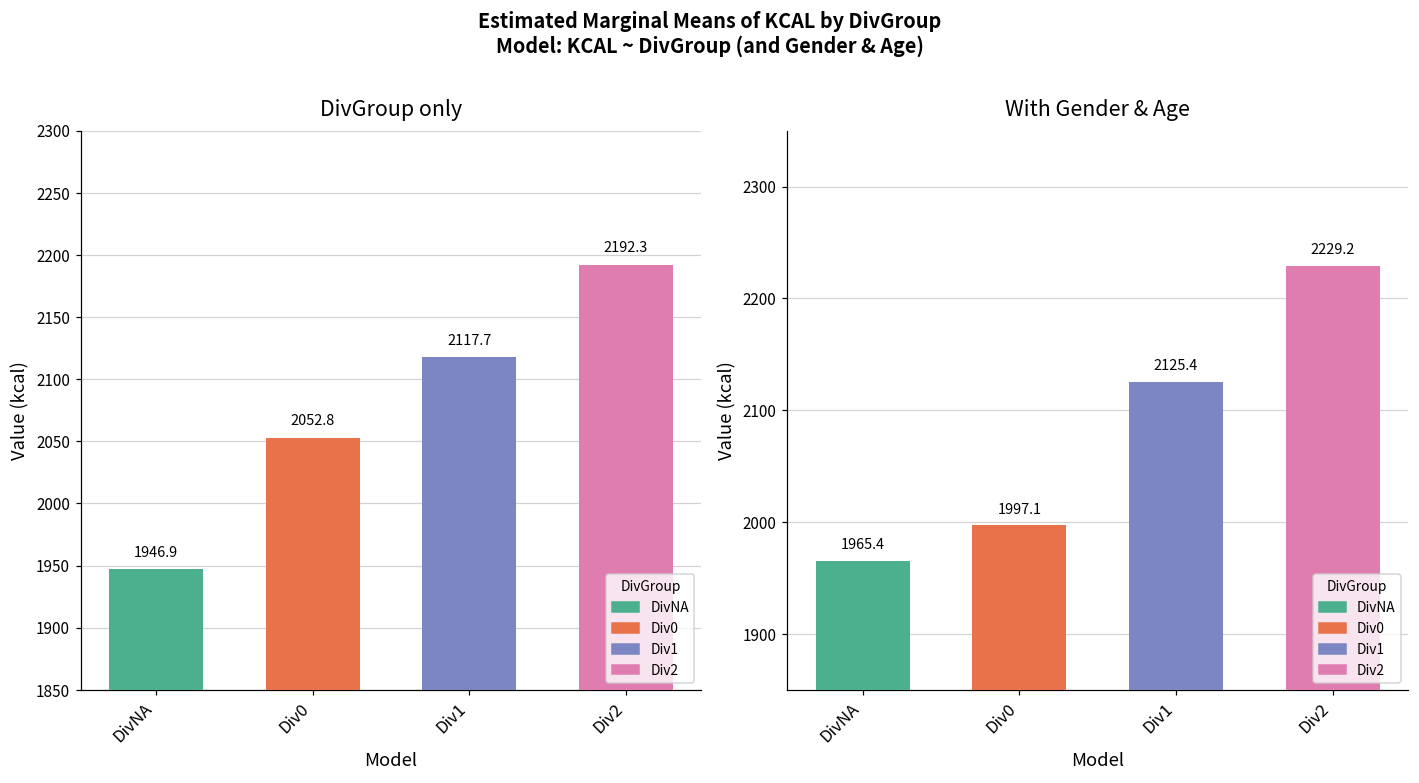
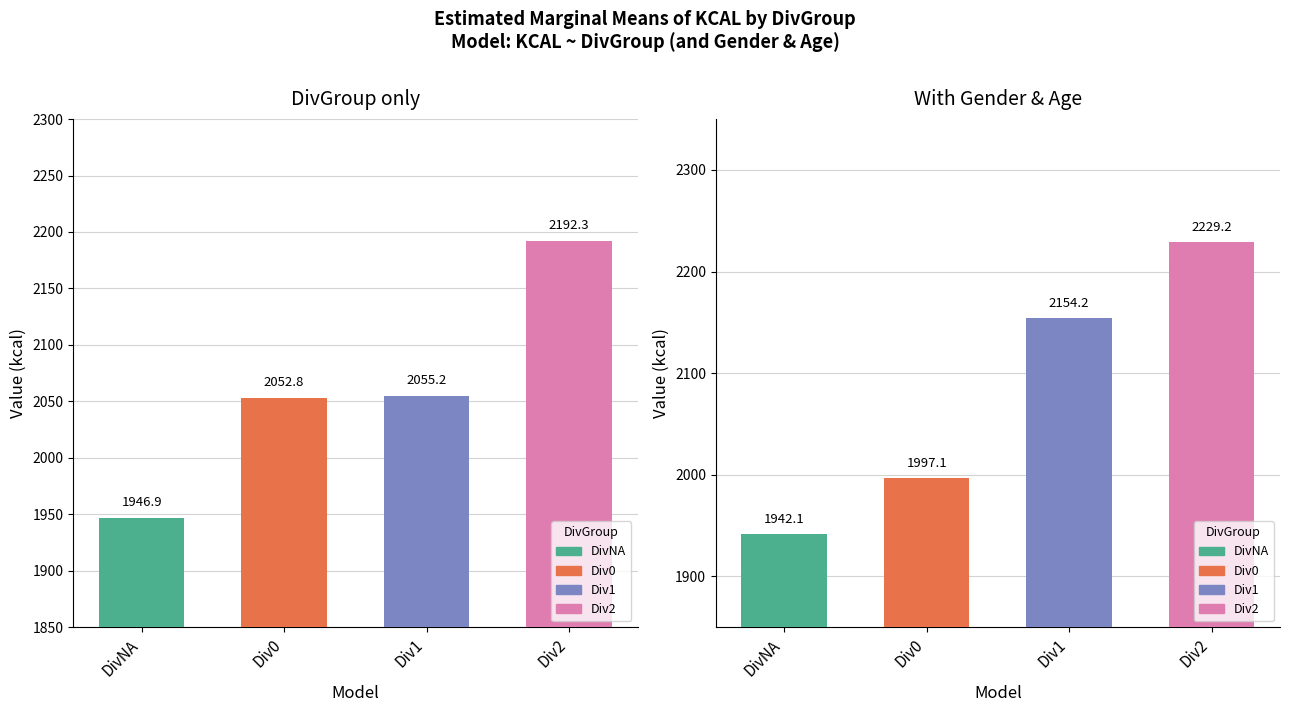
  {
    "DivGroup only": {
      "DivNA": 1946.9,
      "Div0": 2052.8,
-     "Div1": 2117.7,
+     "Div1": 2055.2,
      "Div2": 2192.3
    },
    "With Gender & Age": {
-     "DivNA": 1965.4,
+     "DivNA": 1942.1,
      "Div0": 1997.1,
-     "Div1": 2125.4,
+     "Div1": 2154.2,
      "Div2": 2229.2
    }
  }
